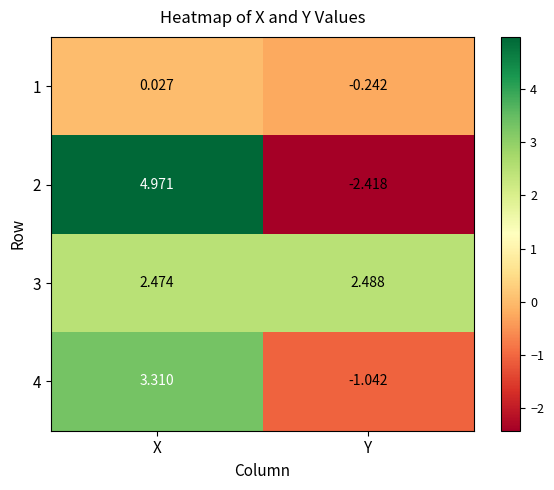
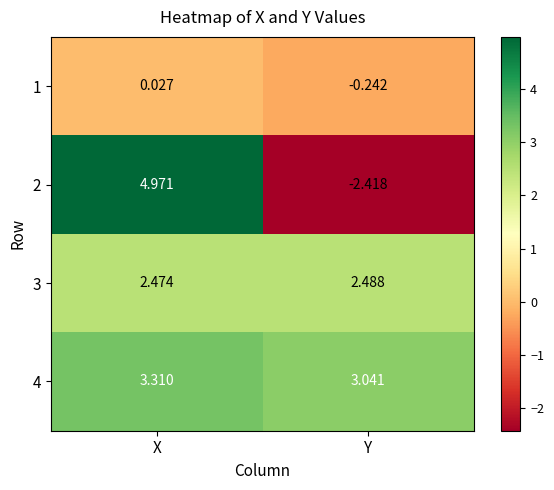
  {
    "1": {
      "X": 0.027,
      "Y": -0.242
    },
    "2": {
      "X": 4.971,
      "Y": -2.418
    },
    "3": {
      "X": 2.474,
      "Y": 2.488
    },
    "4": {
      "X": 3.310,
-     "Y": -1.042
+     "Y": 3.041
    }
  }
